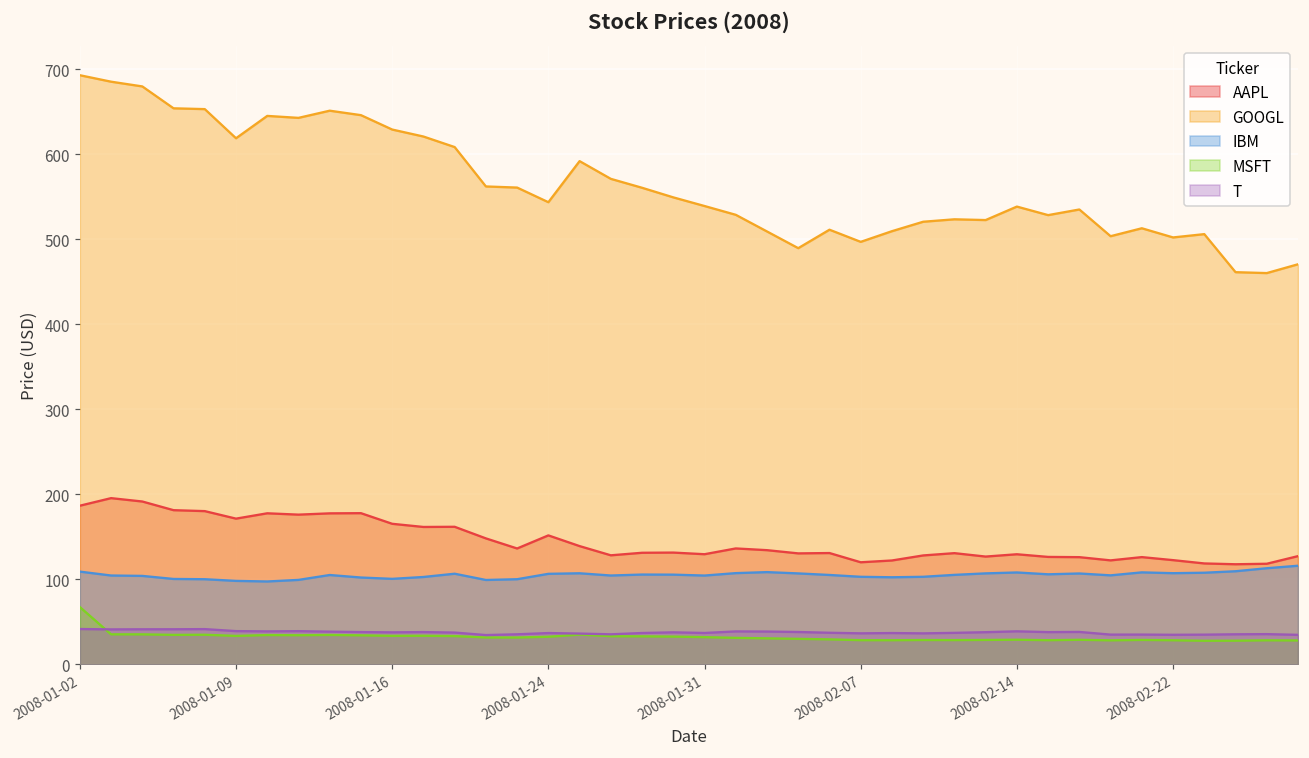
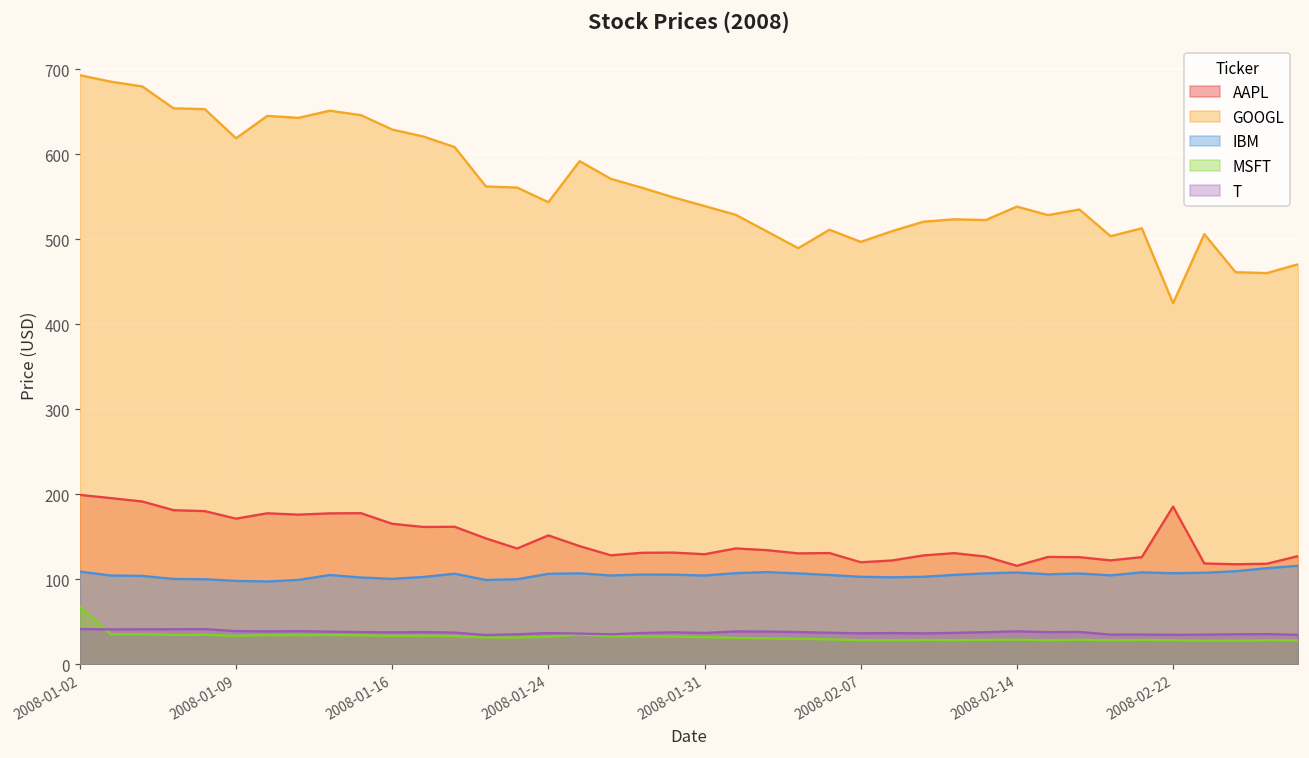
  {
    "AAPL": {
-     "2008-01-02": 190,
+     "2008-01-02": 200,
      "2008-01-09": 170,
      "2008-01-16": 170,
      "2008-01-24": 150,
      "2008-01-31": 130,
      "2008-02-07": 120,
-     "2008-02-14": 130,
-     "2008-02-22": 120
+     "2008-02-14": 120,
+     "2008-02-22": 190
    },
    "GOOGL": {
      "2008-01-02": 690,
      "2008-01-09": 620,
      "2008-01-16": 630,
      "2008-01-24": 540,
      "2008-01-31": 540,
      "2008-02-07": 500,
      "2008-02-14": 540,
-     "2008-02-22": 500
+     "2008-02-22": 420
    },
    "MSFT": {
      "2008-01-02": 70,
      "2008-01-09": 30,
      "2008-01-16": 30,
      "2008-01-24": 30,
      "2008-01-31": 30,
      "2008-02-07": 30,
      "2008-02-14": 30,
      "2008-02-22": 30
    }
  }
